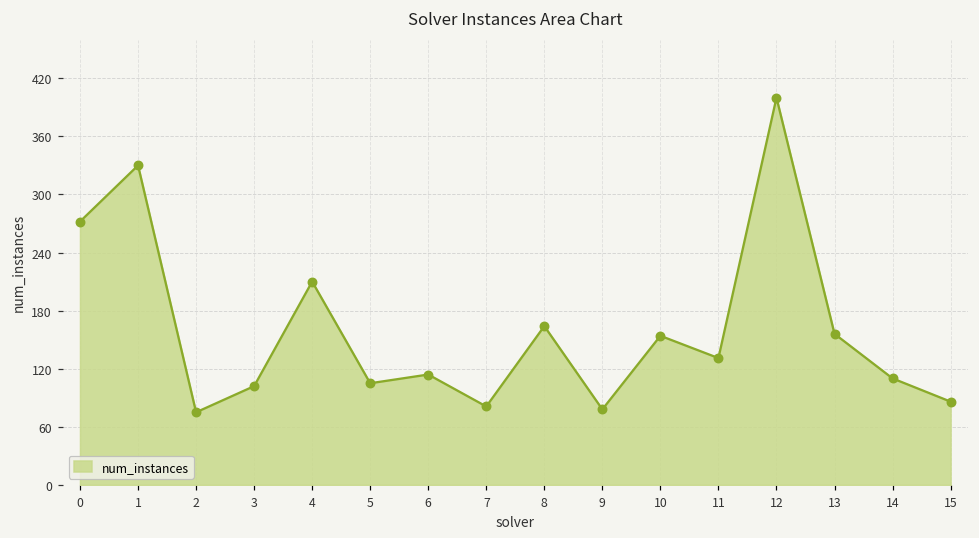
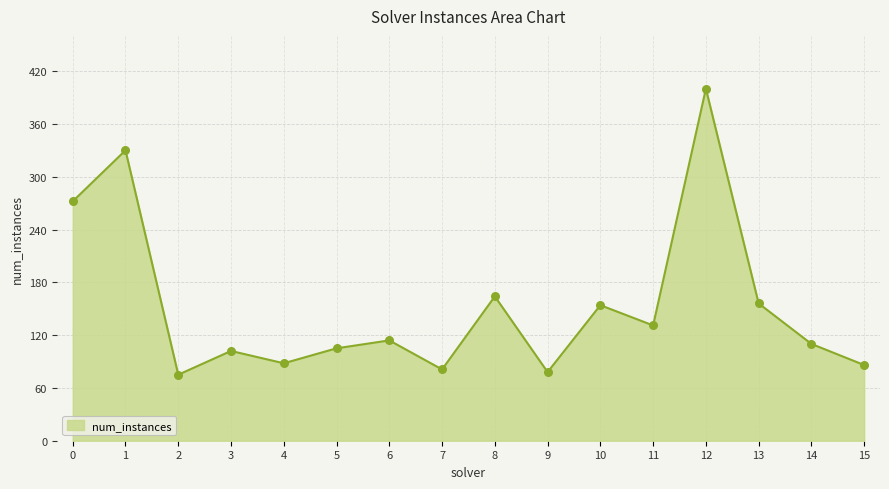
  {
    "0": 270,
    "1": 330,
    "2": 80,
    "3": 100,
-   "4": 210,
+   "4": 90,
    "5": 110,
    "6": 110,
    "7": 80,
    "8": 160,
    "9": 80,
    "10": 150,
    "11": 130,
    "12": 400,
    "13": 160,
    "14": 110,
    "15": 90
  }
